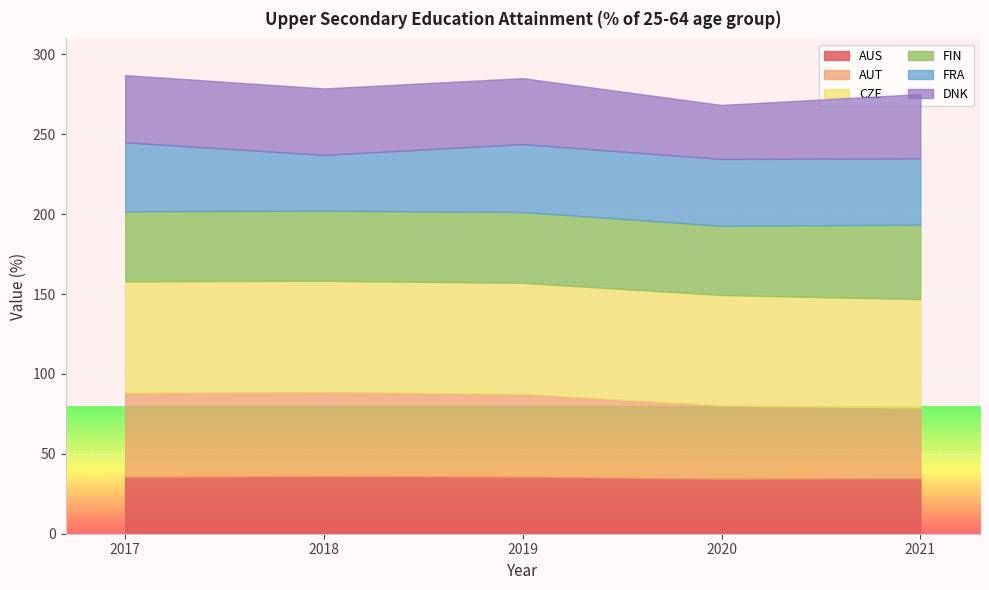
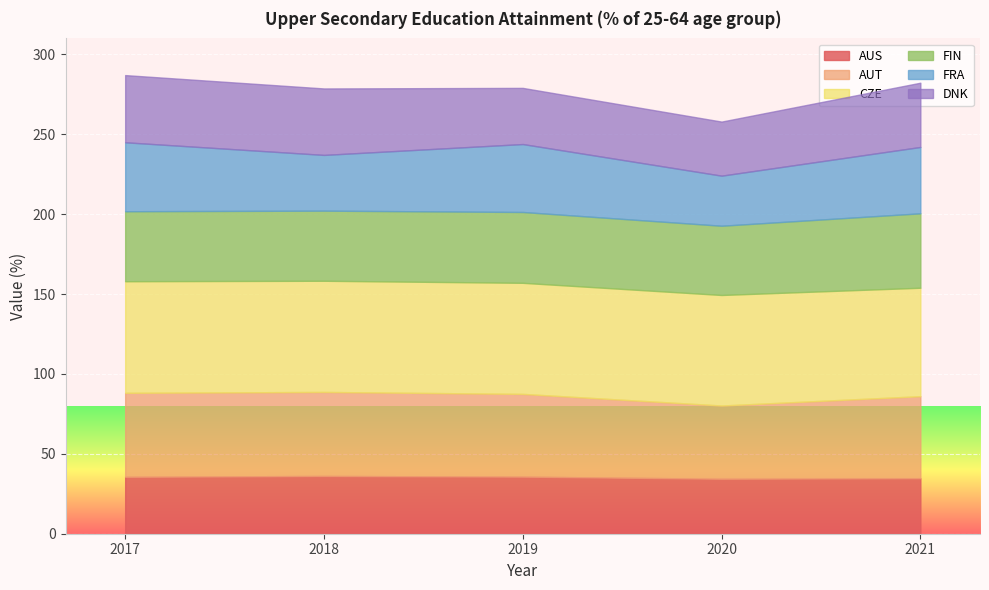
  {
    "AUS": {
      "2017": 36,
      "2018": 36,
      "2019": 36,
      "2020": 34,
      "2021": 35
    },
    "AUT": {
      "2017": 53,
      "2018": 53,
      "2019": 52,
      "2020": 46,
-     "2021": 44
+     "2021": 51
    },
    "CZE": {
      "2017": 70,
      "2018": 70,
      "2019": 70,
      "2020": 69,
      "2021": 68
    },
    "FIN": {
      "2017": 44,
      "2018": 44,
      "2019": 44,
      "2020": 43,
      "2021": 47
    },
    "FRA": {
      "2017": 43,
      "2018": 35,
      "2019": 43,
-     "2020": 42,
+     "2020": 31,
      "2021": 42
    },
    "DNK": {
      "2017": 42,
      "2018": 42,
-     "2019": 41,
+     "2019": 35,
      "2020": 34
    }
  }
